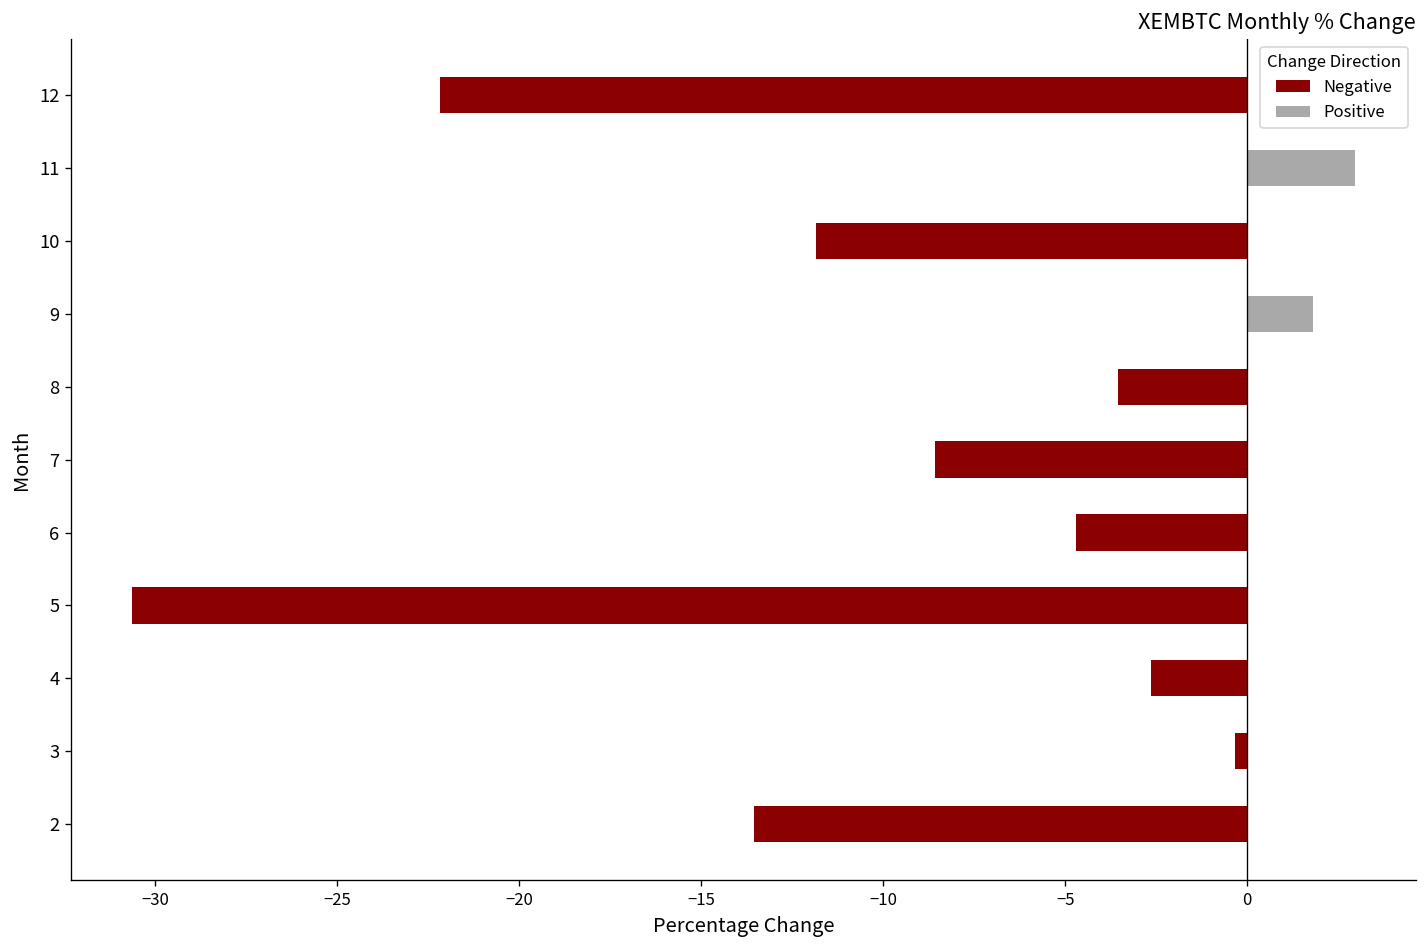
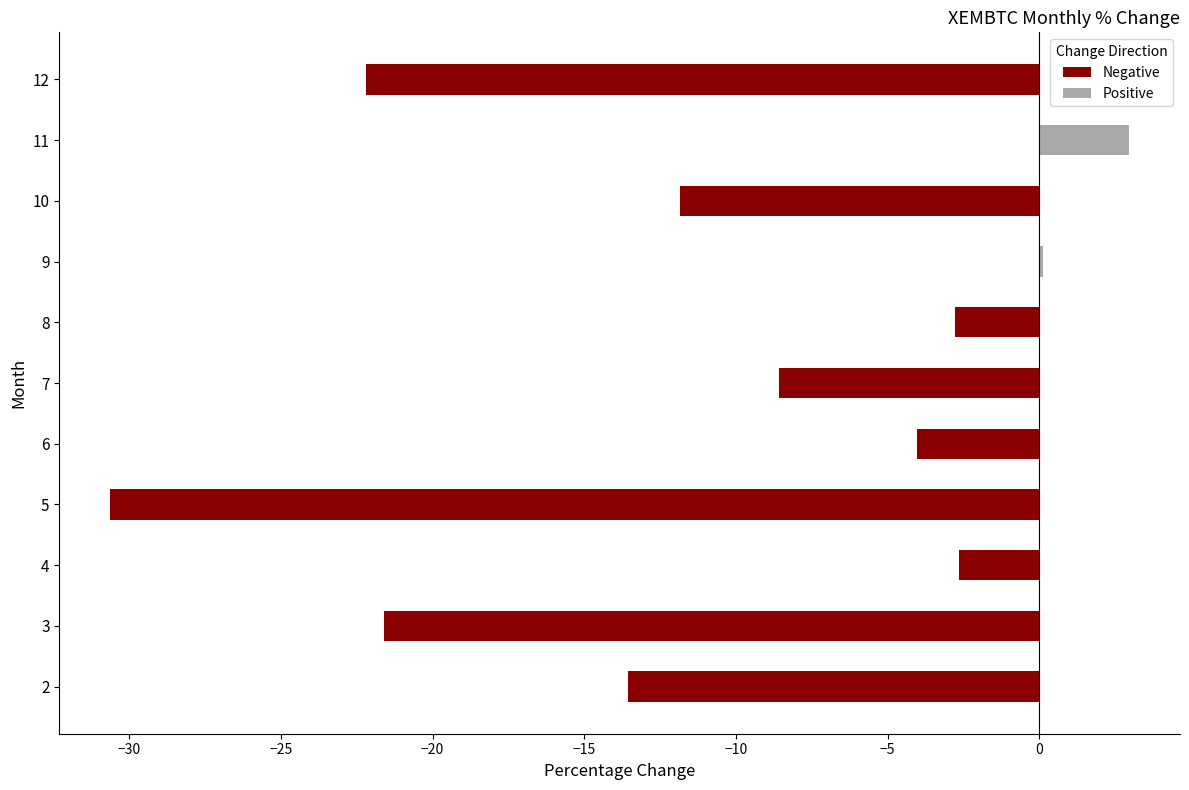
  {
    "12": -22.2,
    "11": 3.0,
    "10": -11.8,
-   "9": 1.8,
-   "8": -3.6,
+   "9": 0.1,
+   "8": -2.8,
    "7": -8.6,
-   "6": -4.7,
+   "6": -4.0,
    "5": -30.6,
    "4": -2.7,
-   "3": -0.3,
+   "3": -21.6,
    "2": -13.5
  }
